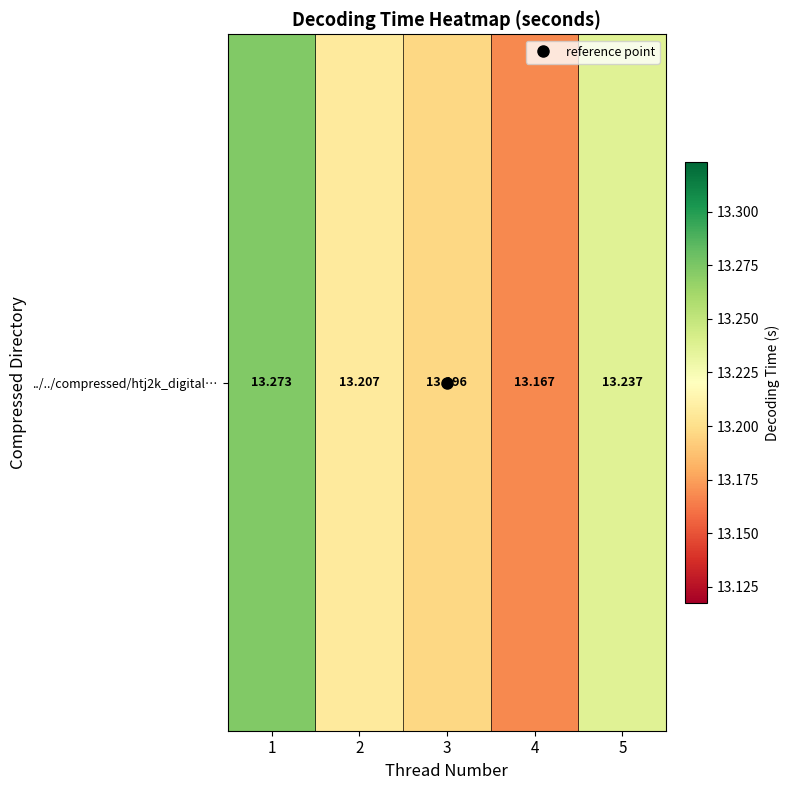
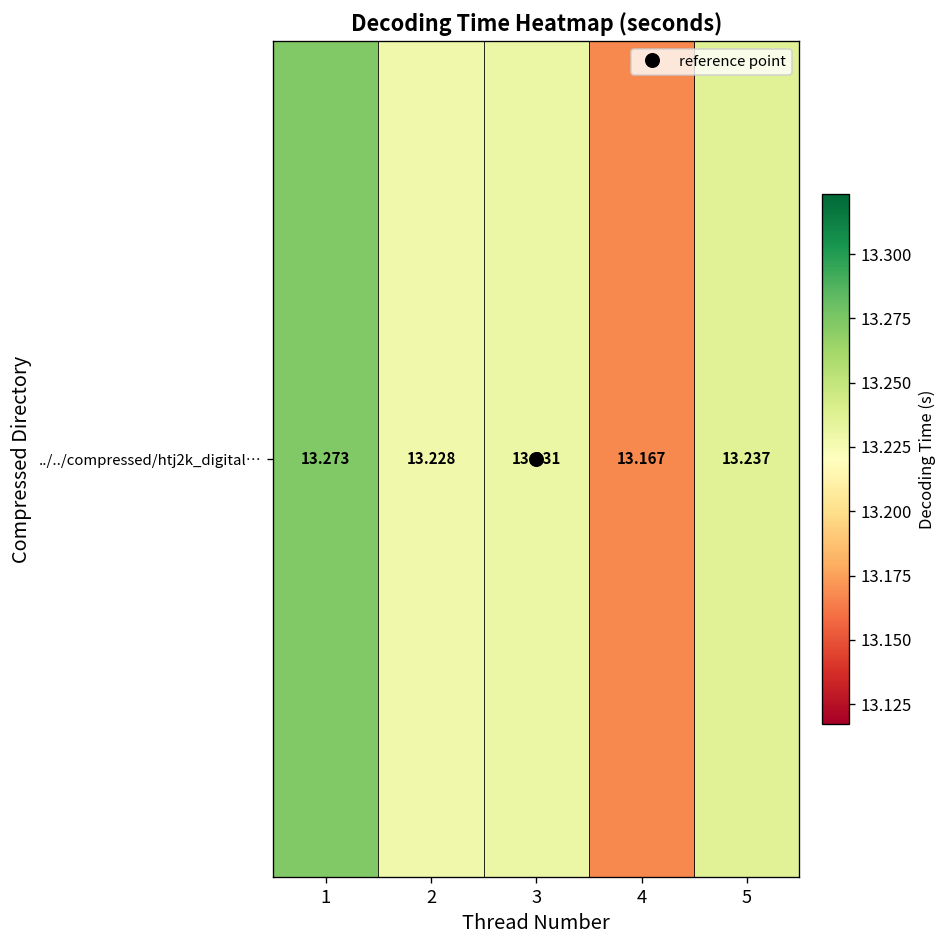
  {
    "../../compressed/htj2k_digital…": {
      "1": 13.273,
-     "2": 13.207,
-     "3": 13.196,
+     "2": 13.228,
+     "3": 13.231,
      "4": 13.167,
      "5": 13.237
    }
  }
